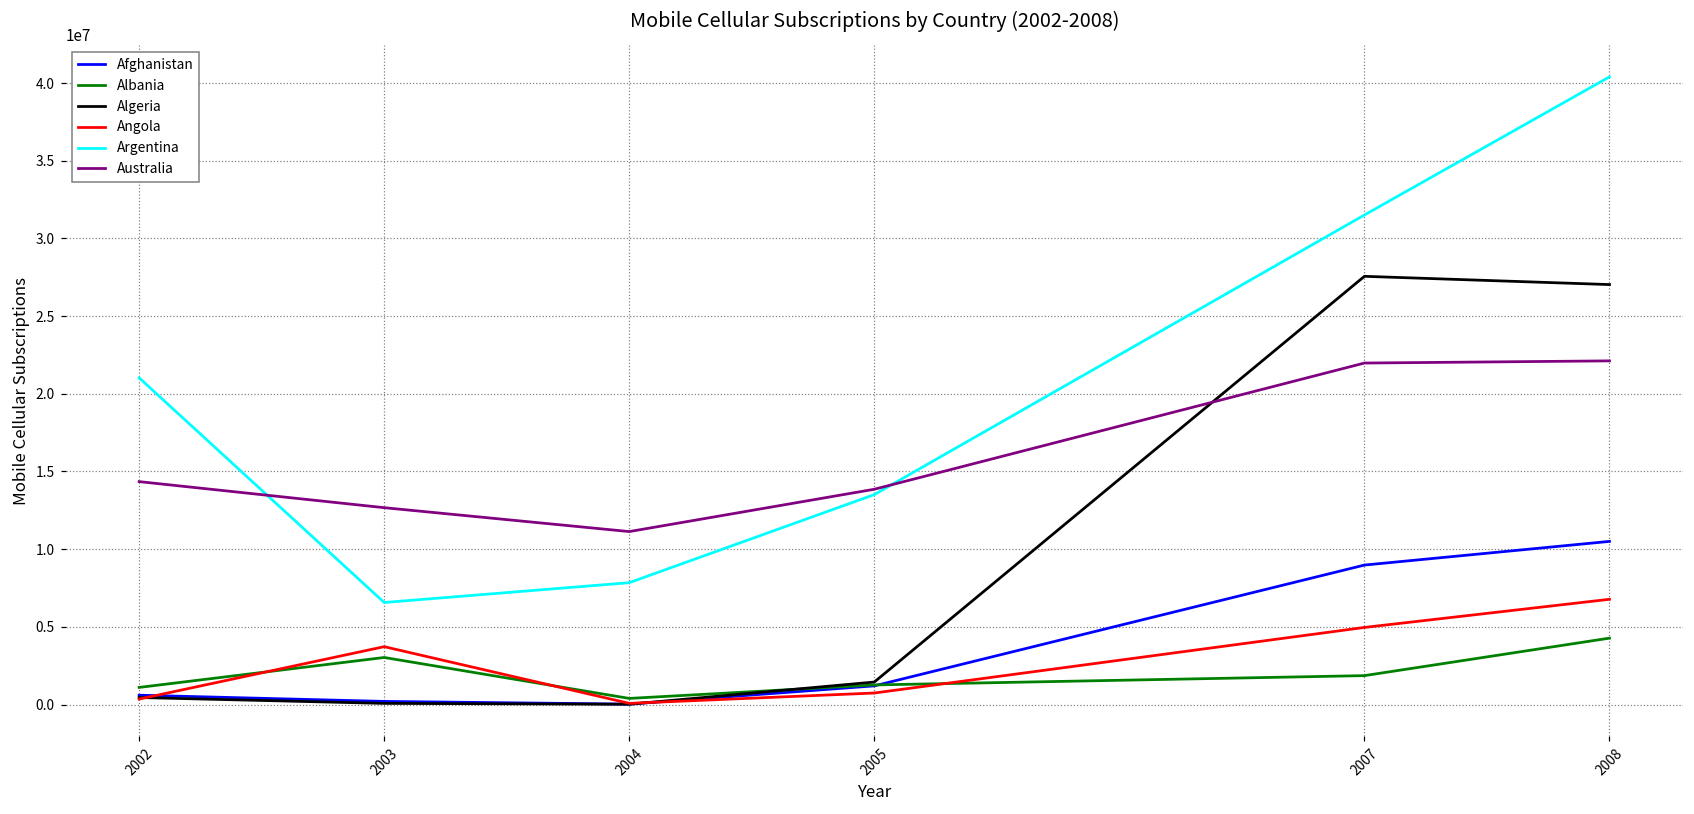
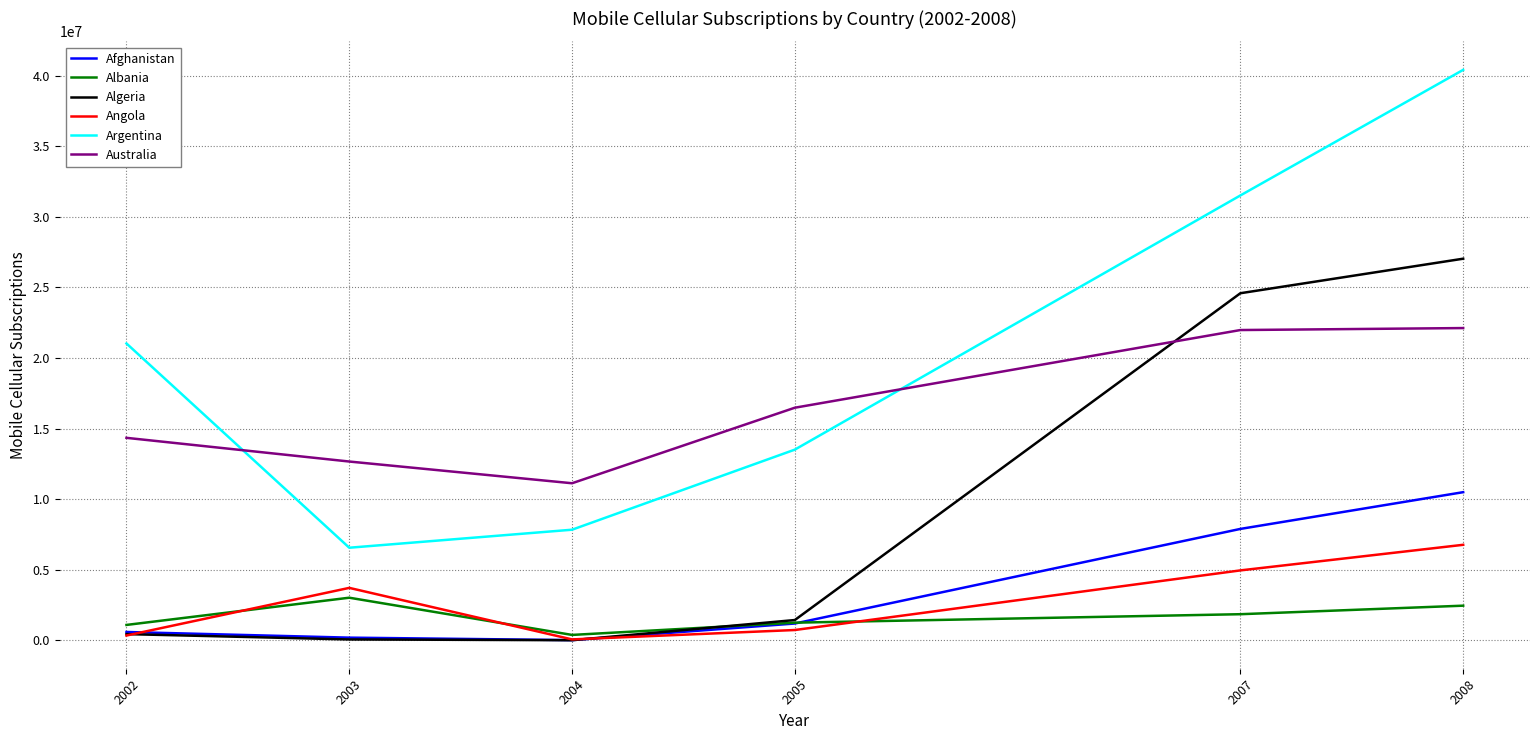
  {
    "Afghanistan": {
-     "2007": 9000000,
+     "2007": 7900000,
      "2008": 10500000
    },
    "Albania": {
      "2002": 1100000,
      "2003": 3000000,
      "2004": 400000,
      "2007": 1900000,
-     "2008": 4300000
+     "2008": 2500000
    },
    "Algeria": {
      "2005": 1400000,
-     "2007": 27600000,
+     "2007": 24600000,
      "2008": 27000000
    },
    "Angola": {
      "2003": 3700000,
      "2005": 700000,
      "2007": 5000000,
      "2008": 6800000
    },
    "Argentina": {
      "2002": 21000000,
      "2003": 6600000,
      "2004": 7800000,
      "2005": 13500000,
      "2007": 31500000,
      "2008": 40400000
    },
    "Australia": {
      "2002": 14300000,
      "2003": 12700000,
      "2004": 11100000,
-     "2005": 13900000,
+     "2005": 16500000,
      "2007": 22000000,
      "2008": 22100000
    }
  }
